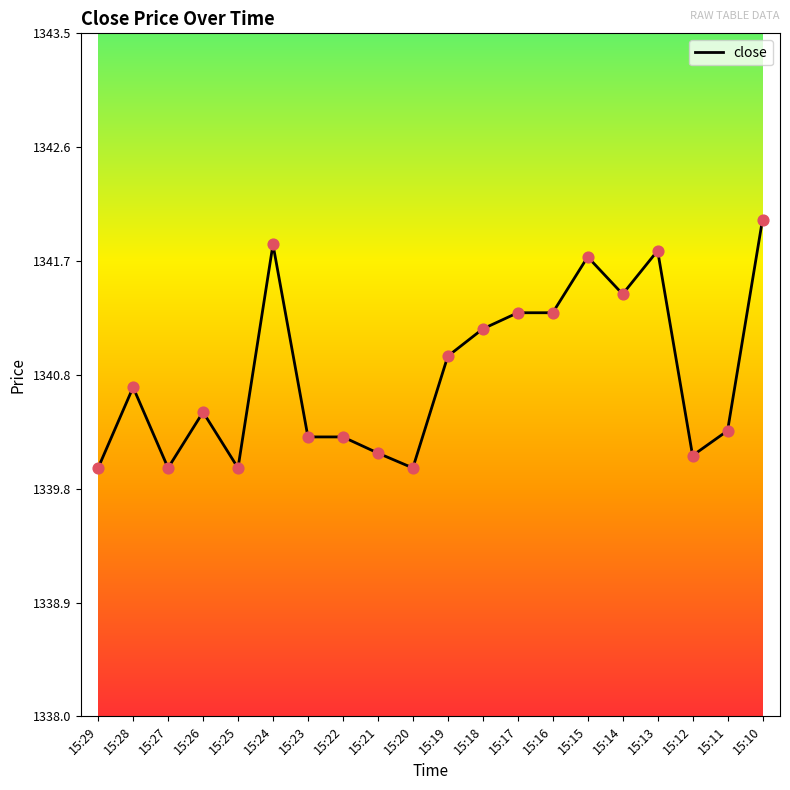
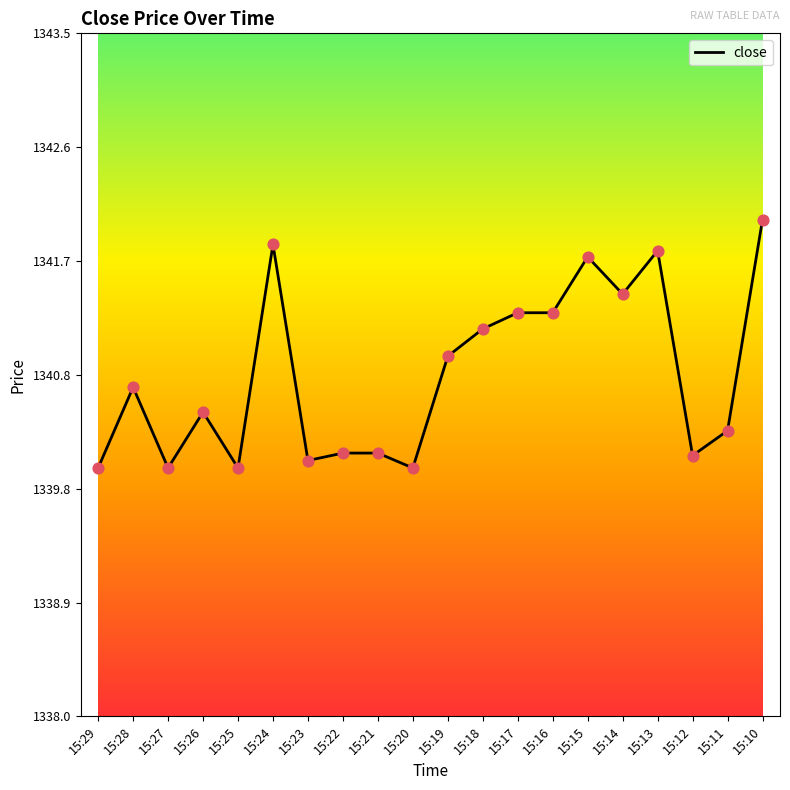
  {
    "15:29": 1340.00,
    "15:28": 1340.65,
    "15:27": 1340.00,
    "15:26": 1340.45,
    "15:25": 1340.00,
    "15:24": 1341.80,
-   "15:23": 1340.25,
-   "15:22": 1340.25,
+   "15:23": 1340.06,
+   "15:22": 1340.12,
    "15:21": 1340.12,
    "15:20": 1340.00,
    "15:19": 1340.90,
    "15:18": 1341.12,
    "15:17": 1341.25,
    "15:16": 1341.25,
    "15:15": 1341.70,
    "15:14": 1341.40,
    "15:13": 1341.75,
    "15:12": 1340.10,
    "15:11": 1340.30,
    "15:10": 1342.00
  }
